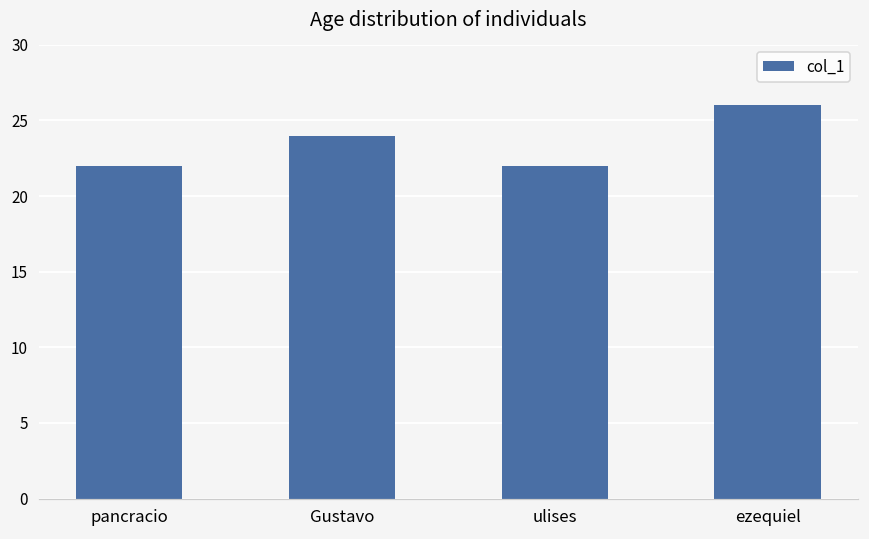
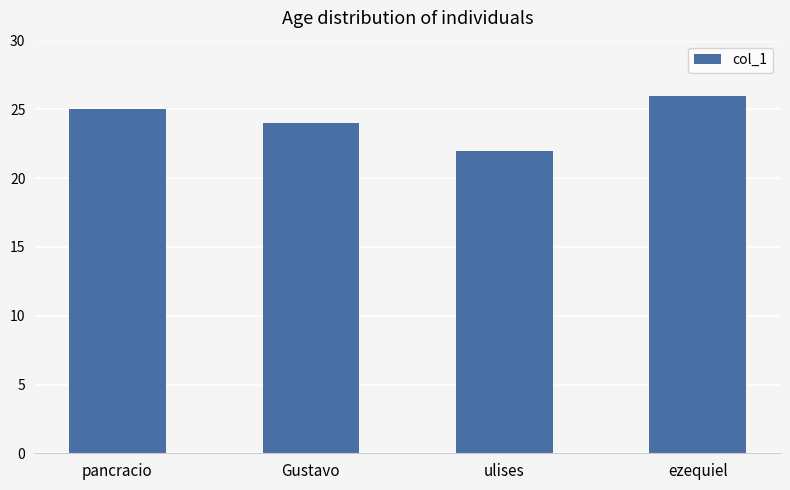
  {
-   "pancracio": 22,
+   "pancracio": 25,
    "Gustavo": 24,
    "ulises": 22,
    "ezequiel": 26
  }
